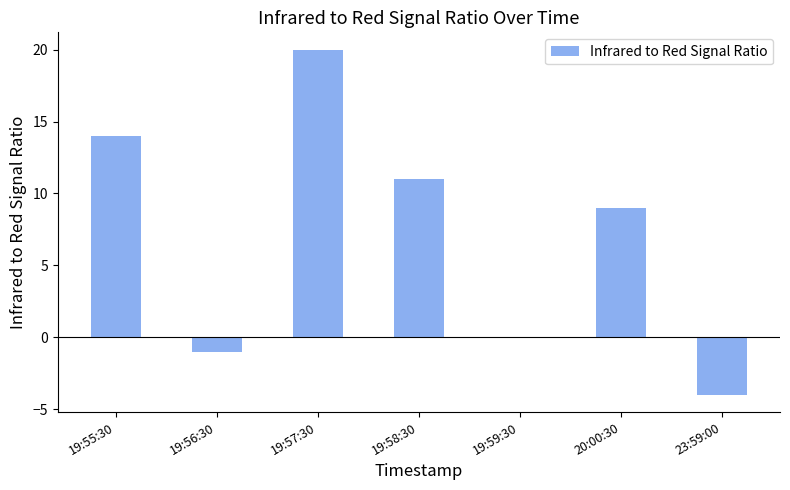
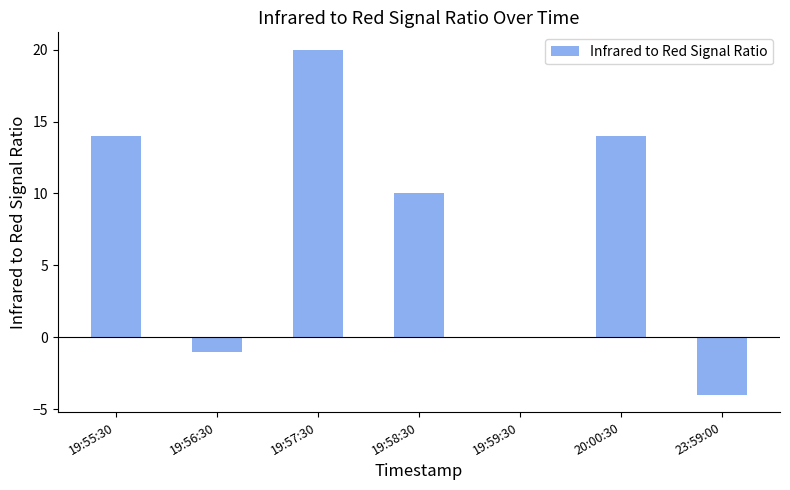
  {
    "19:55:30": 14,
    "19:56:30": -1,
    "19:57:30": 20,
-   "19:58:30": 11,
+   "19:58:30": 10,
    "19:59:30": 0,
-   "20:00:30": 9,
+   "20:00:30": 14,
    "23:59:00": -4
  }
